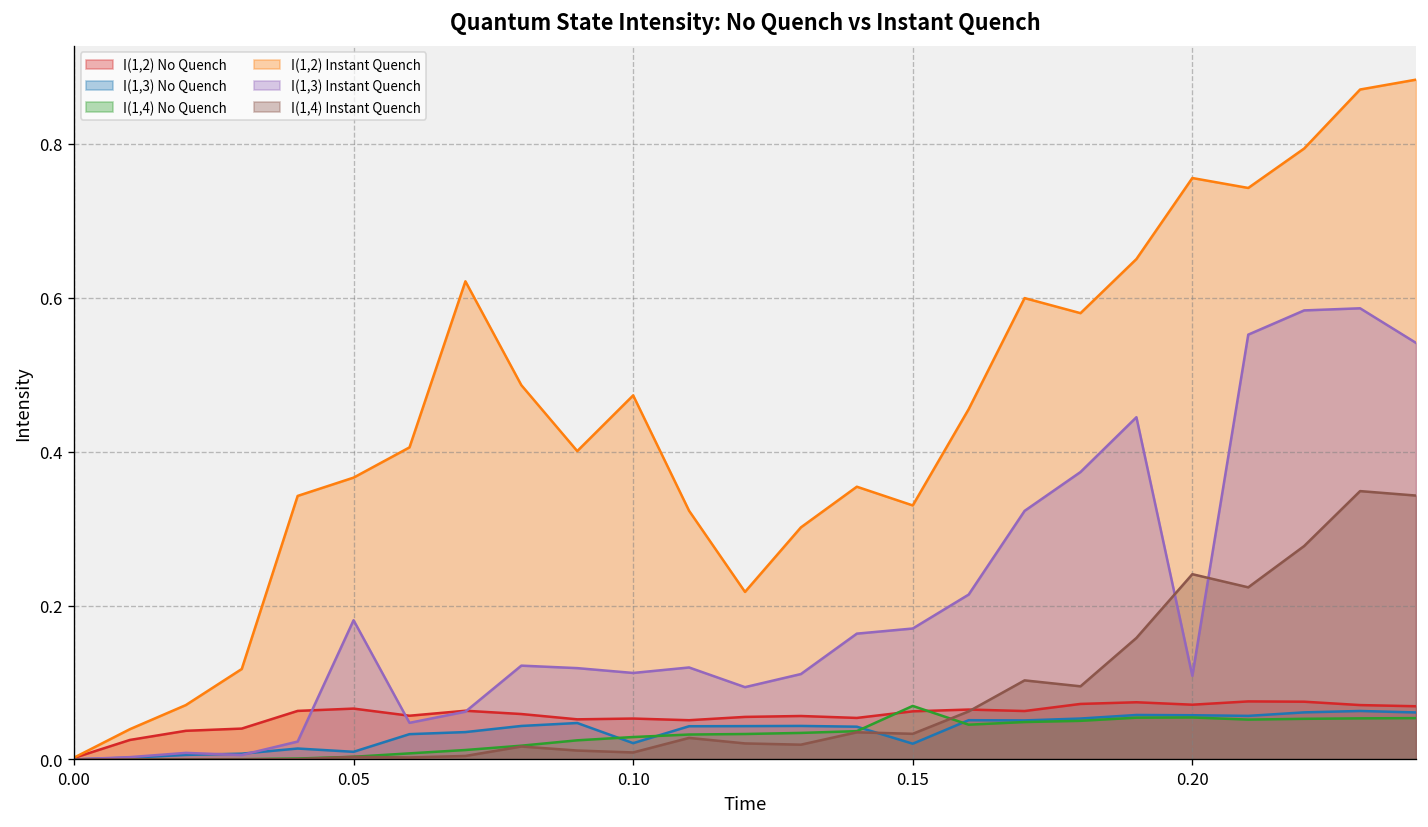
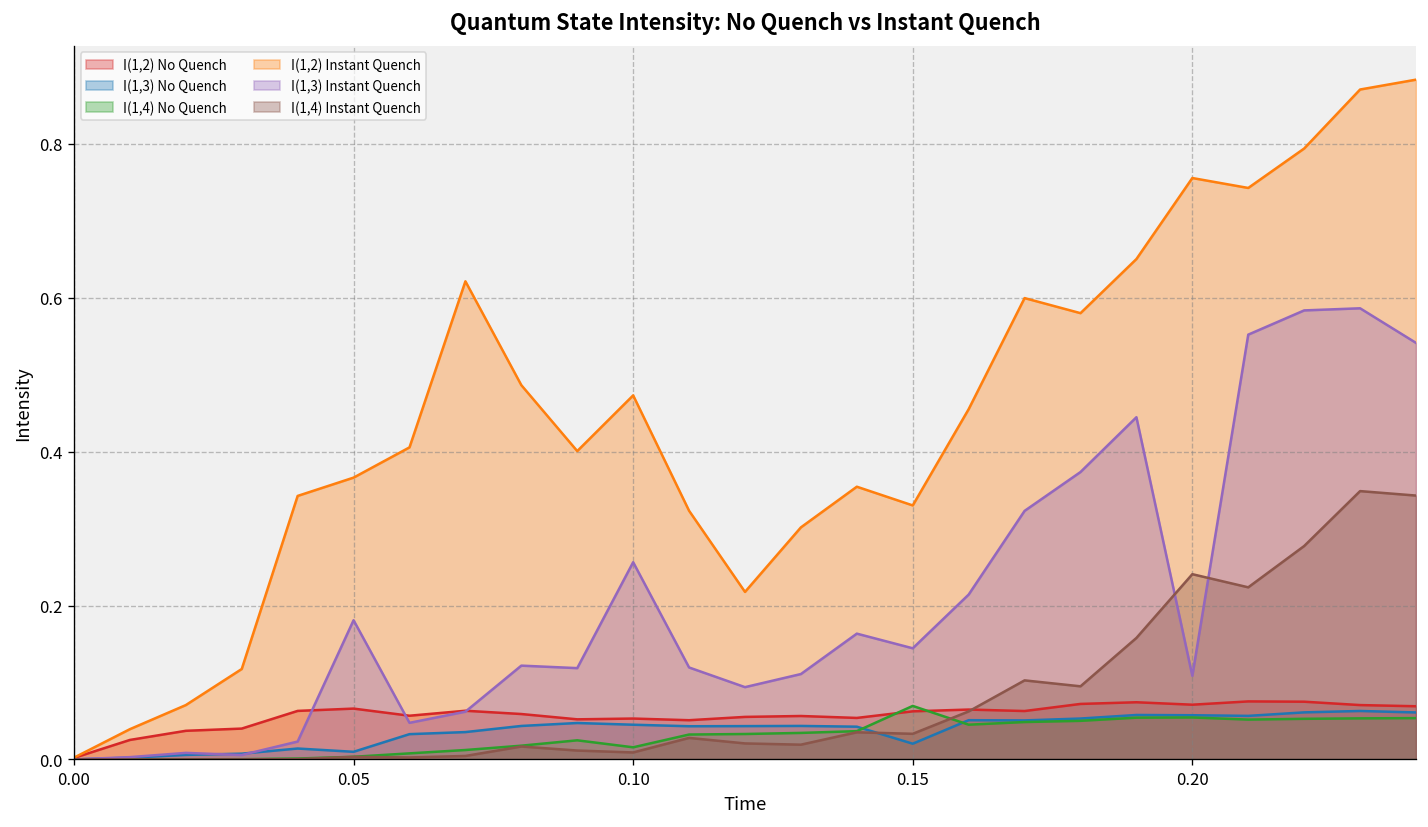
  {
    "I(1,3) No Quench": {
      "0.05": 0.01,
-     "0.10": 0.02,
+     "0.10": 0.05,
      "0.15": 0.02
    },
    "I(1,4) No Quench": {
-     "0.10": 0.03,
+     "0.10": 0.02,
      "0.15": 0.07
    },
    "I(1,3) Instant Quench": {
      "0.05": 0.18,
-     "0.10": 0.11,
-     "0.15": 0.17,
+     "0.10": 0.26,
+     "0.15": 0.14,
      "0.20": 0.11
    }
  }
